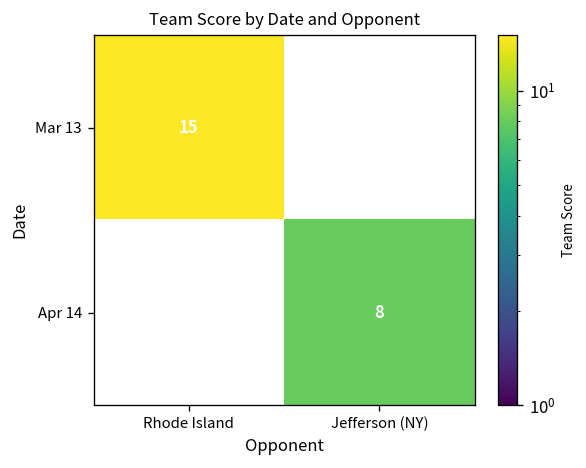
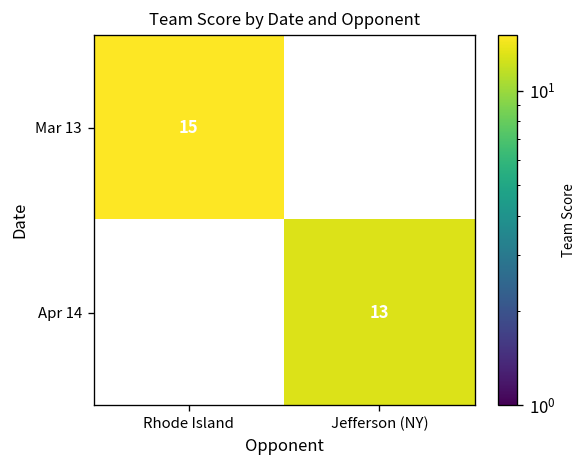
  {
    "Mar 13": {
      "Rhode Island": 15
    },
    "Apr 14": {
-     "Jefferson (NY)": 8
+     "Jefferson (NY)": 13
    }
  }
